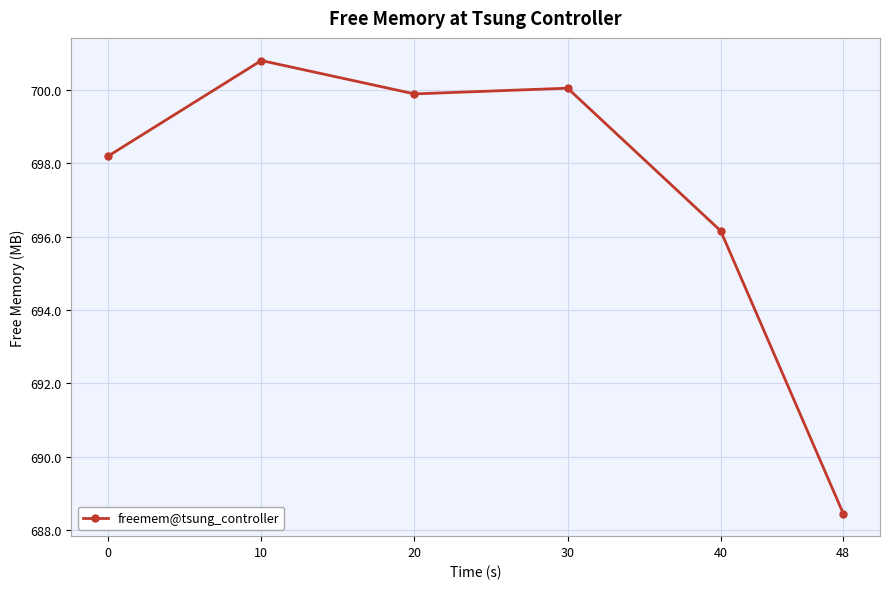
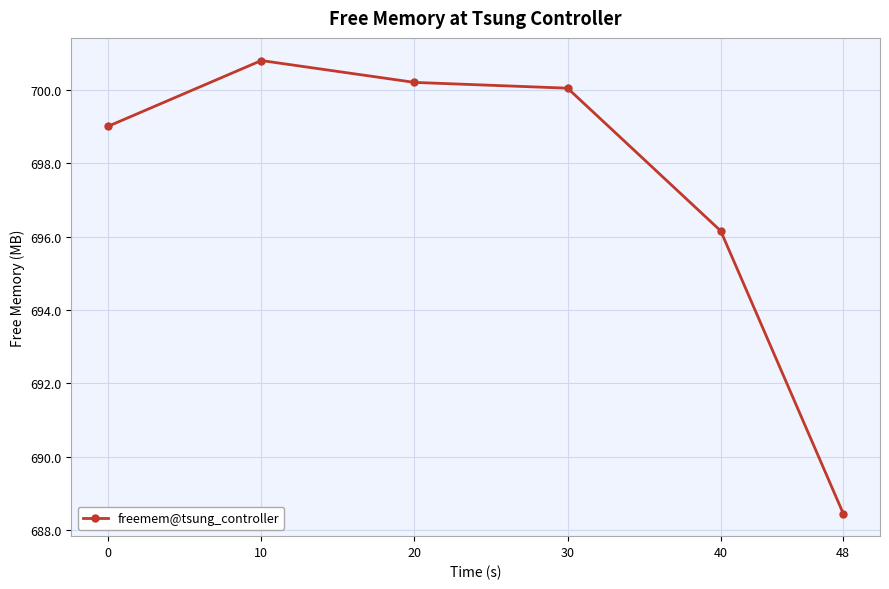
  {
-   "0": 698.2,
+   "0": 699.0,
    "10": 700.8,
-   "20": 699.9,
+   "20": 700.2,
    "30": 700.1,
    "40": 696.2,
    "48": 688.4
  }
